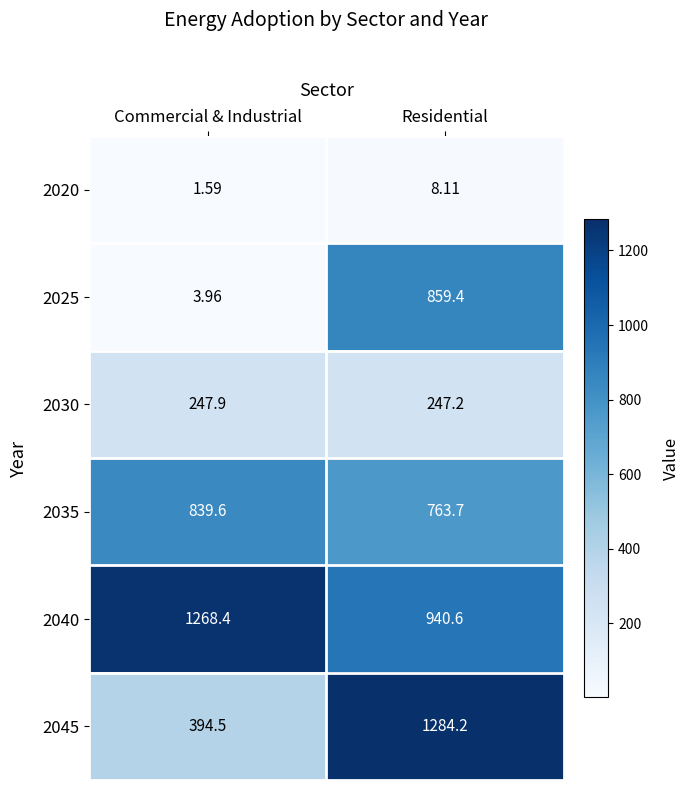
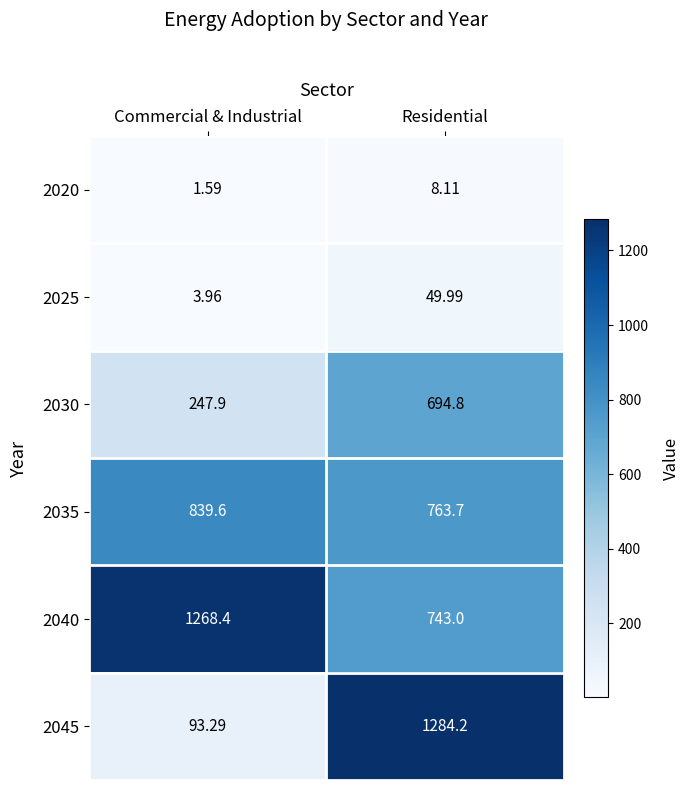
  {
    "2020": {
      "Commercial & Industrial": 1.59,
      "Residential": 8.11
    },
    "2025": {
      "Commercial & Industrial": 3.96,
-     "Residential": 859.4
+     "Residential": 49.99
    },
    "2030": {
      "Commercial & Industrial": 247.9,
-     "Residential": 247.2
+     "Residential": 694.8
    },
    "2035": {
      "Commercial & Industrial": 839.6,
      "Residential": 763.7
    },
    "2040": {
      "Commercial & Industrial": 1268.4,
-     "Residential": 940.6
+     "Residential": 743.0
    },
    "2045": {
-     "Commercial & Industrial": 394.5,
+     "Commercial & Industrial": 93.29,
      "Residential": 1284.2
    }
  }
